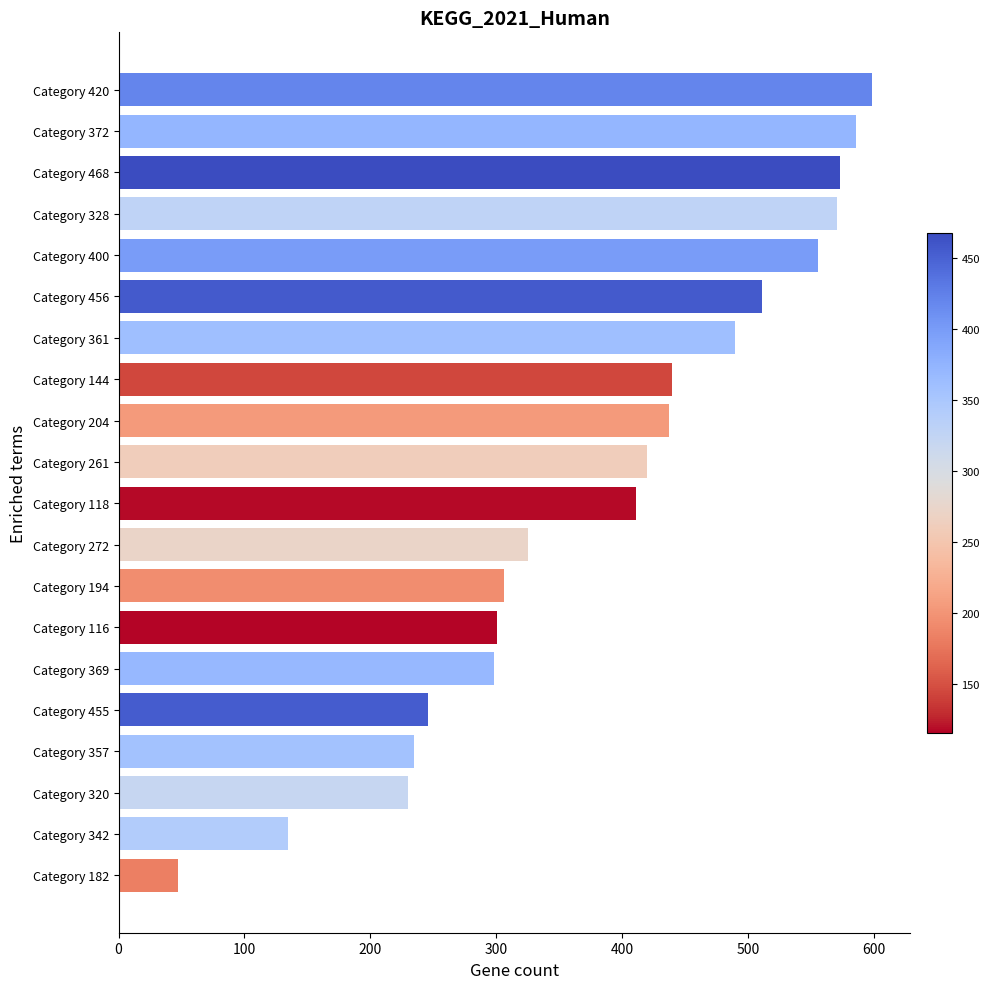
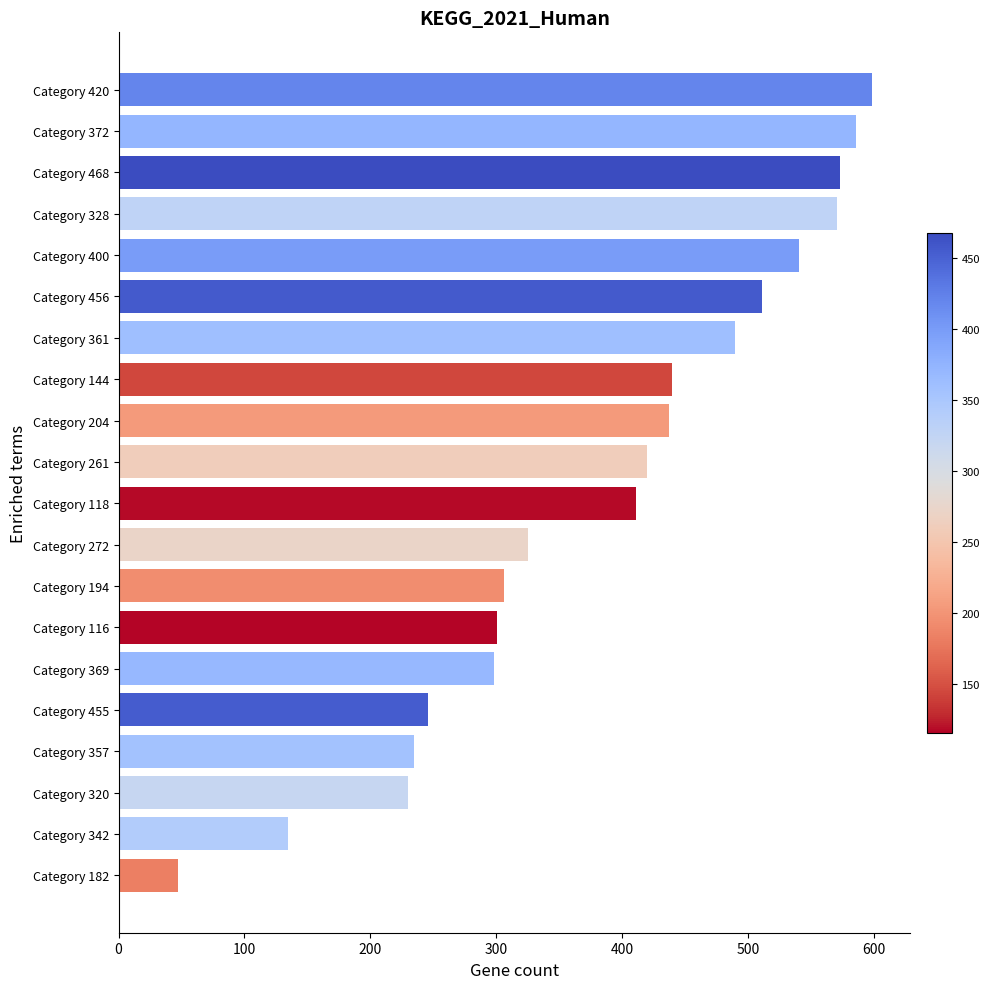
  {
    "Category 420": 599,
    "Category 372": 586,
    "Category 468": 573,
    "Category 328": 571,
-   "Category 400": 556,
+   "Category 400": 541,
    "Category 456": 511,
    "Category 361": 490,
    "Category 144": 440,
    "Category 204": 437,
    "Category 261": 420,
    "Category 118": 411,
    "Category 272": 325,
    "Category 194": 306,
    "Category 116": 301,
    "Category 369": 298,
    "Category 455": 246,
    "Category 357": 235,
    "Category 320": 230,
    "Category 342": 135,
    "Category 182": 47
  }
